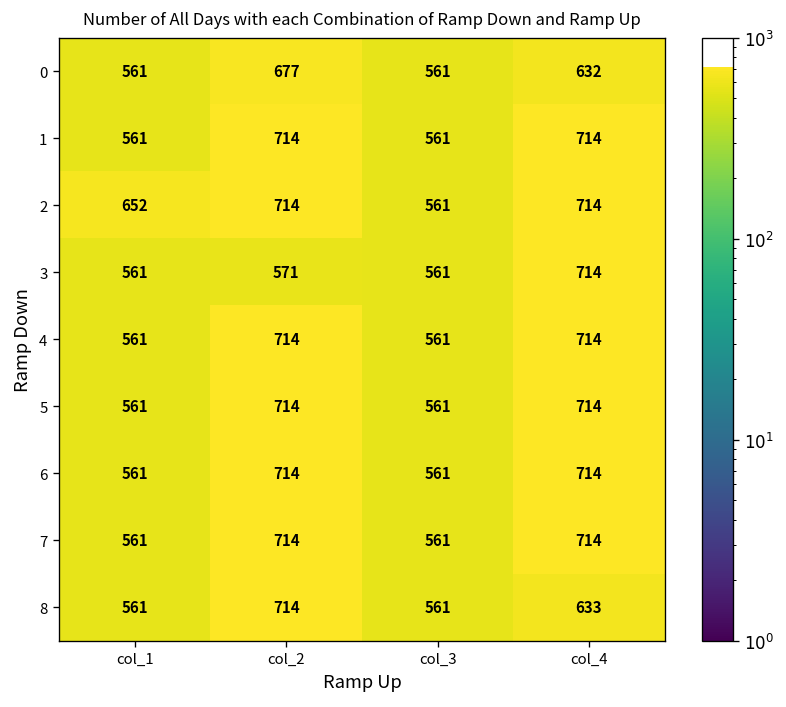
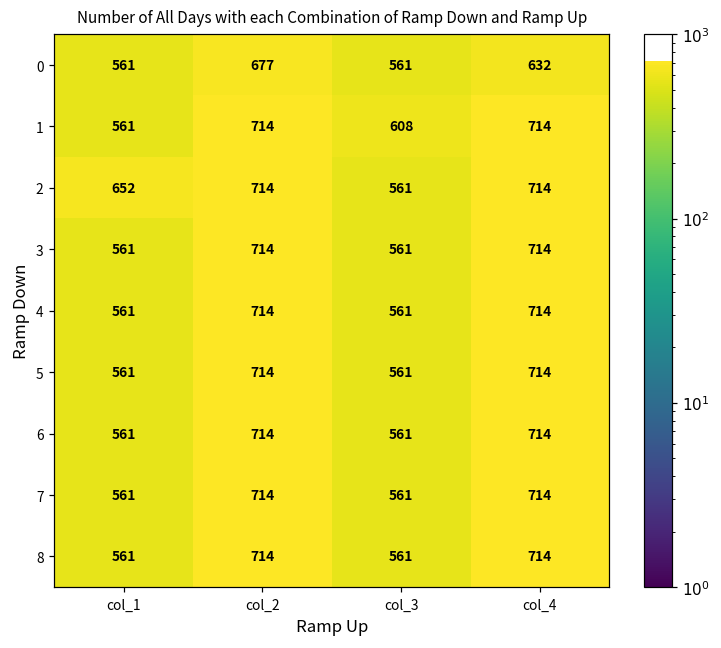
  {
    "0": {
      "col_1": 561,
      "col_2": 677,
      "col_3": 561,
      "col_4": 632
    },
    "1": {
      "col_1": 561,
      "col_2": 714,
-     "col_3": 561,
+     "col_3": 608,
      "col_4": 714
    },
    "2": {
      "col_1": 652,
      "col_2": 714,
      "col_3": 561,
      "col_4": 714
    },
    "3": {
      "col_1": 561,
-     "col_2": 571,
+     "col_2": 714,
      "col_3": 561,
      "col_4": 714
    },
    "4": {
      "col_1": 561,
      "col_2": 714,
      "col_3": 561,
      "col_4": 714
    },
    "5": {
      "col_1": 561,
      "col_2": 714,
      "col_3": 561,
      "col_4": 714
    },
    "6": {
      "col_1": 561,
      "col_2": 714,
      "col_3": 561,
      "col_4": 714
    },
    "7": {
      "col_1": 561,
      "col_2": 714,
      "col_3": 561,
      "col_4": 714
    },
    "8": {
      "col_1": 561,
      "col_2": 714,
      "col_3": 561,
-     "col_4": 633
+     "col_4": 714
    }
  }
